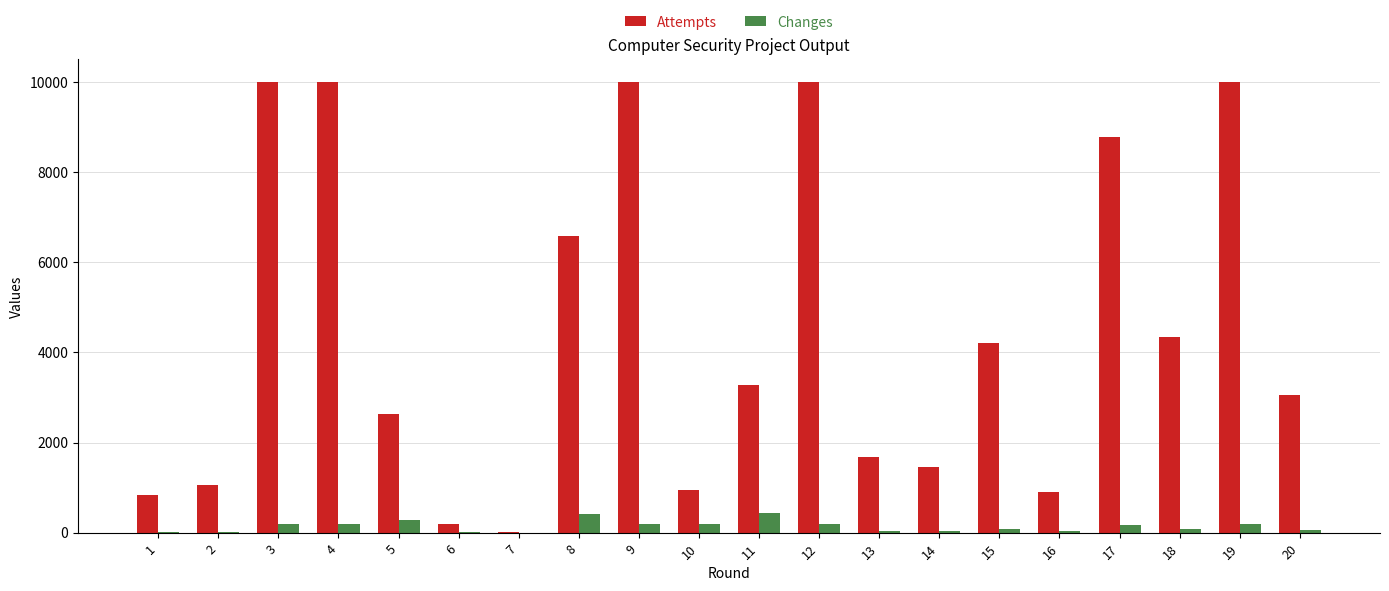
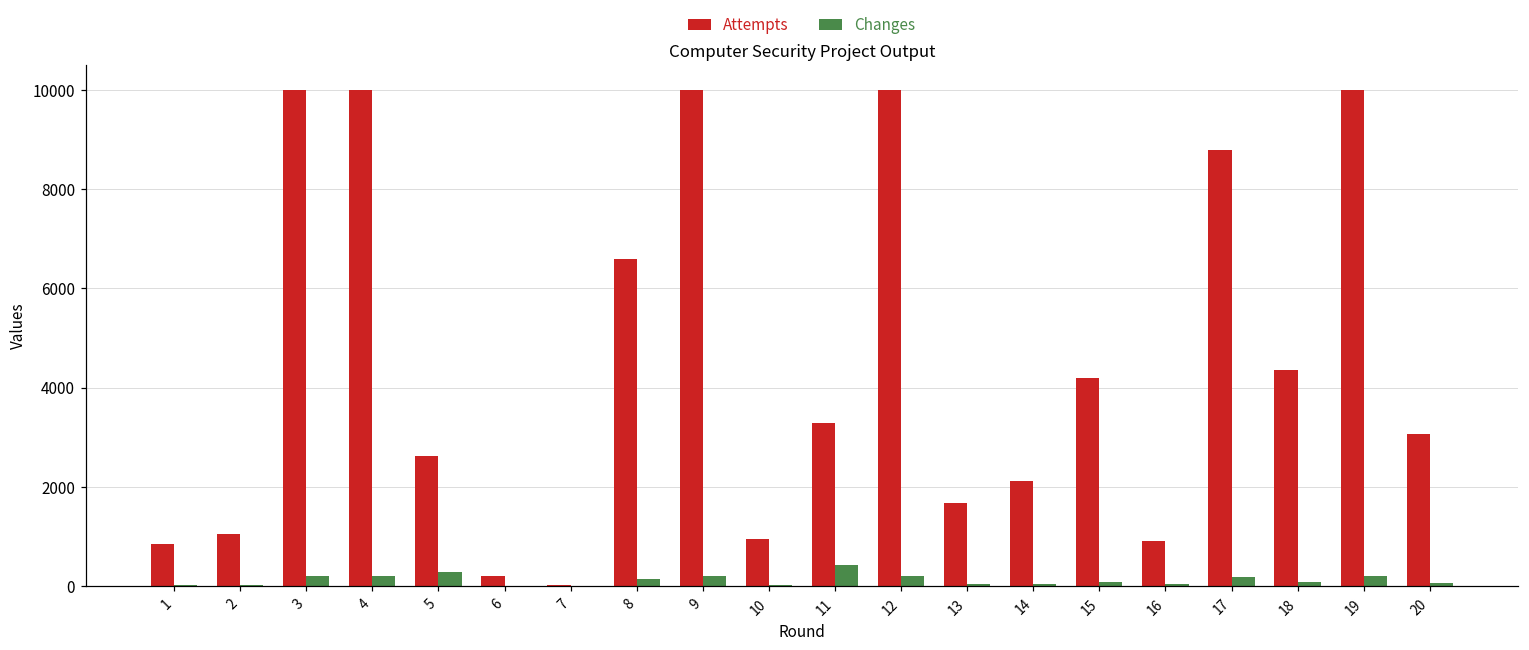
  {
    "Attempts": {
      "1": 800,
      "2": 1100,
      "3": 10000,
      "4": 10000,
      "5": 2600,
      "6": 200,
      "8": 6600,
      "9": 10000,
      "10": 900,
      "11": 3300,
      "12": 10000,
      "13": 1700,
-     "14": 1500,
+     "14": 2100,
      "15": 4200,
      "16": 900,
      "17": 8800,
      "18": 4300,
      "19": 10000,
      "20": 3100
    },
    "Changes": {
      "3": 200,
      "4": 200,
      "5": 300,
      "7": 0,
-     "8": 400,
+     "8": 100,
      "9": 200,
-     "10": 200,
+     "10": 0,
      "11": 400,
      "12": 200,
      "15": 100,
      "17": 200,
      "18": 100,
      "19": 200,
      "20": 100
    }
  }
